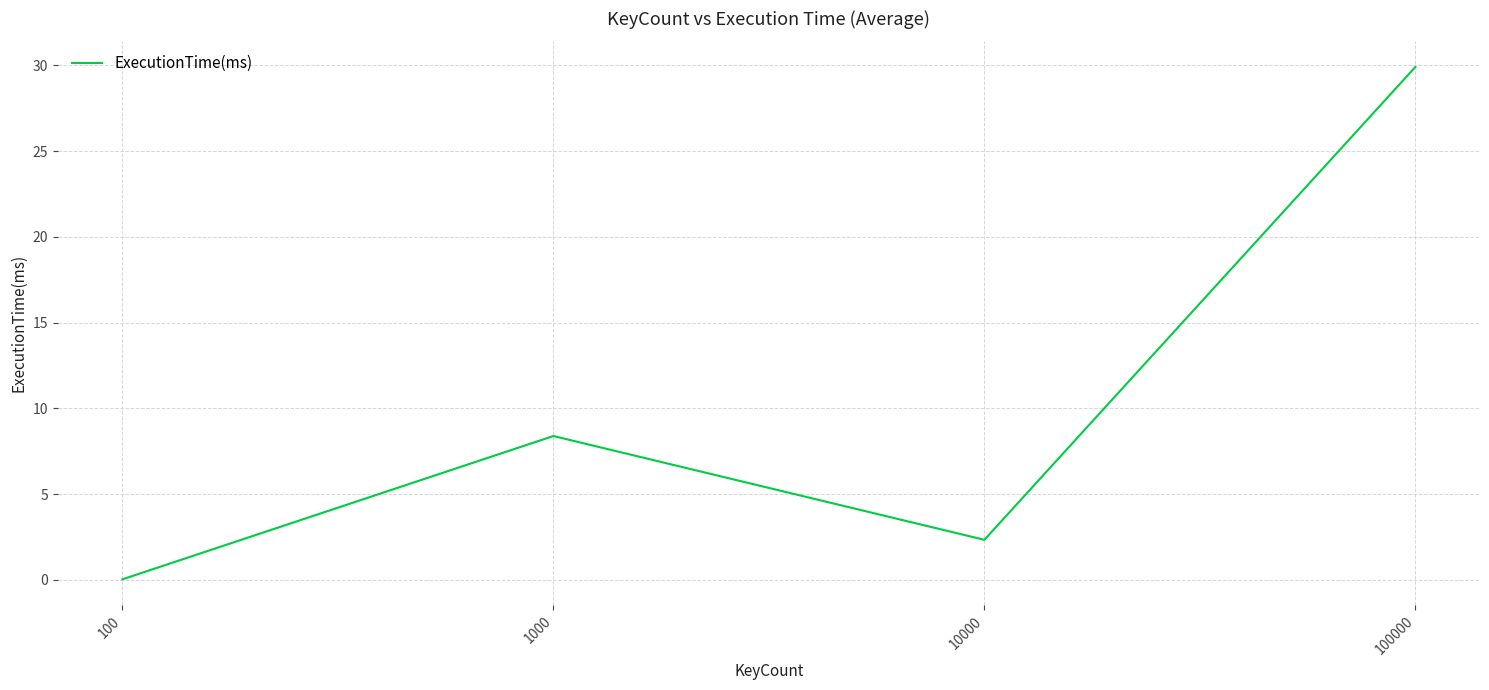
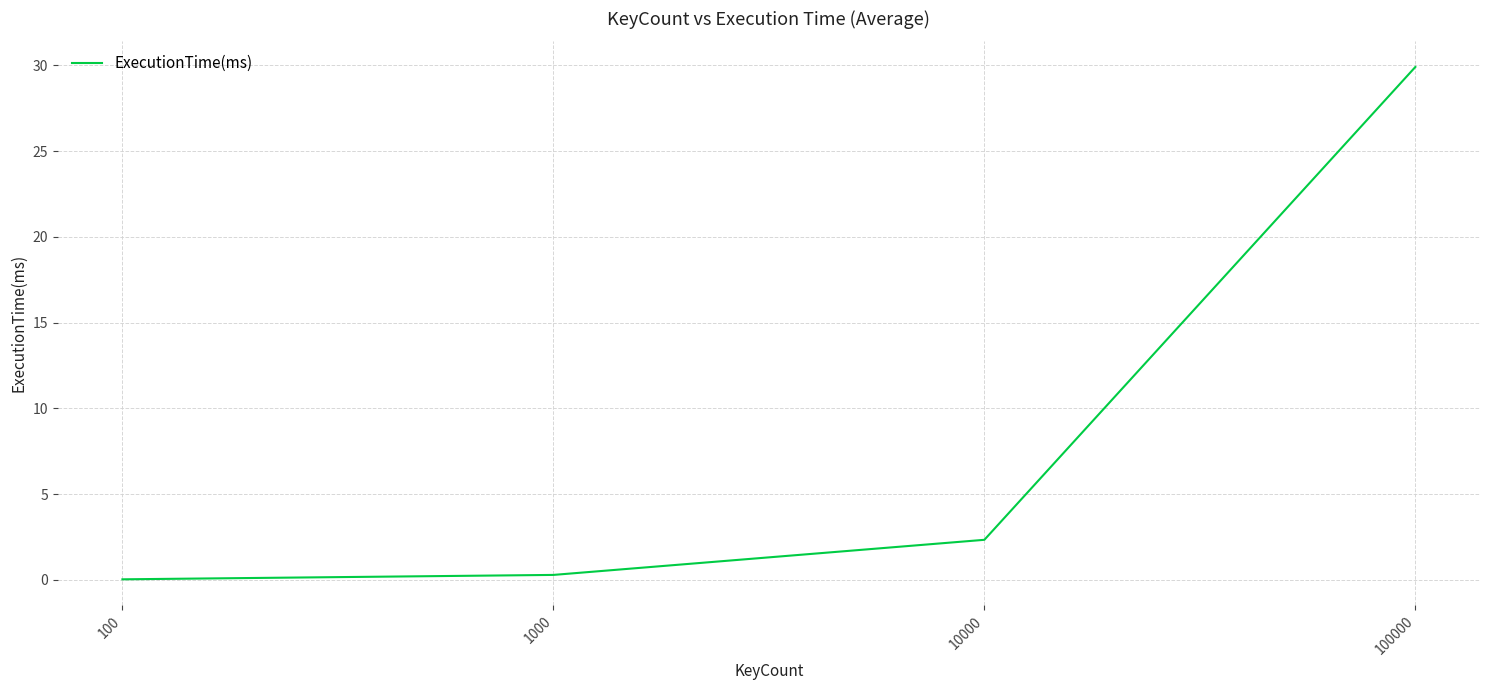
  {
    "100": 0.0,
-   "1000": 8.4,
+   "1000": 0.3,
    "10000": 2.3,
    "100000": 29.9
  }
